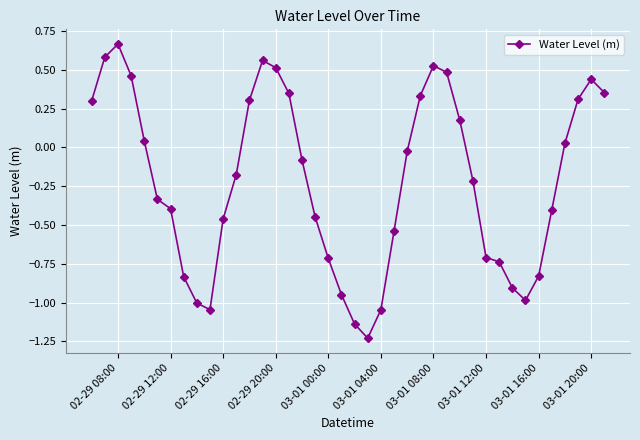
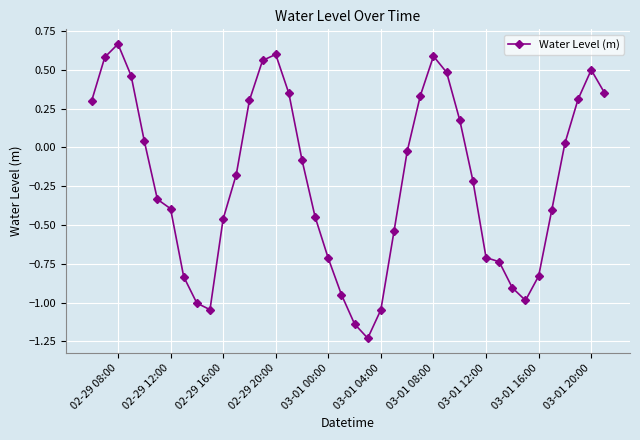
  {
    "02-29 08:00": 0.67,
    "02-29 12:00": -0.39,
    "02-29 16:00": -0.46,
-   "02-29 20:00": 0.51,
+   "02-29 20:00": 0.60,
    "03-01 00:00": -0.71,
    "03-01 04:00": -1.05,
-   "03-01 08:00": 0.53,
+   "03-01 08:00": 0.59,
    "03-01 12:00": -0.71,
    "03-01 16:00": -0.83,
-   "03-01 20:00": 0.44
+   "03-01 20:00": 0.50
  }
